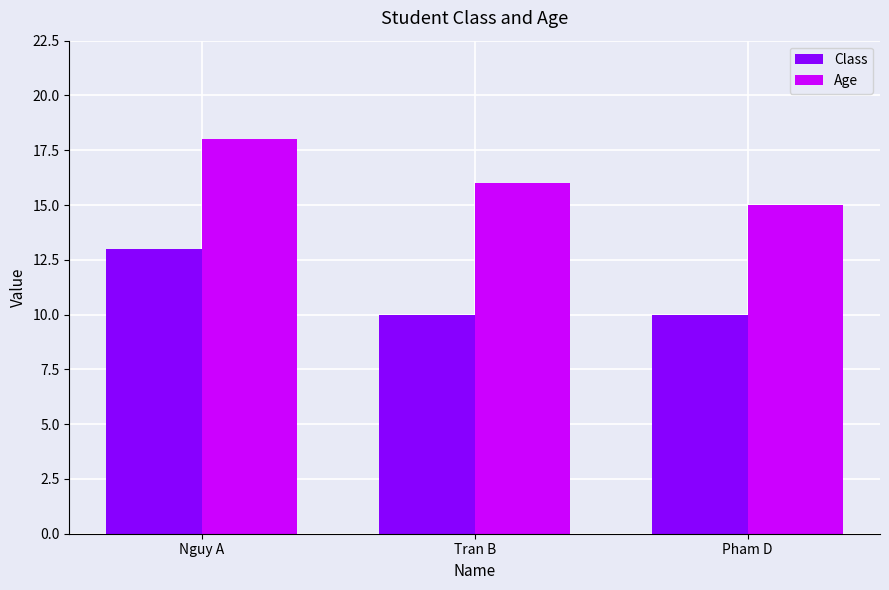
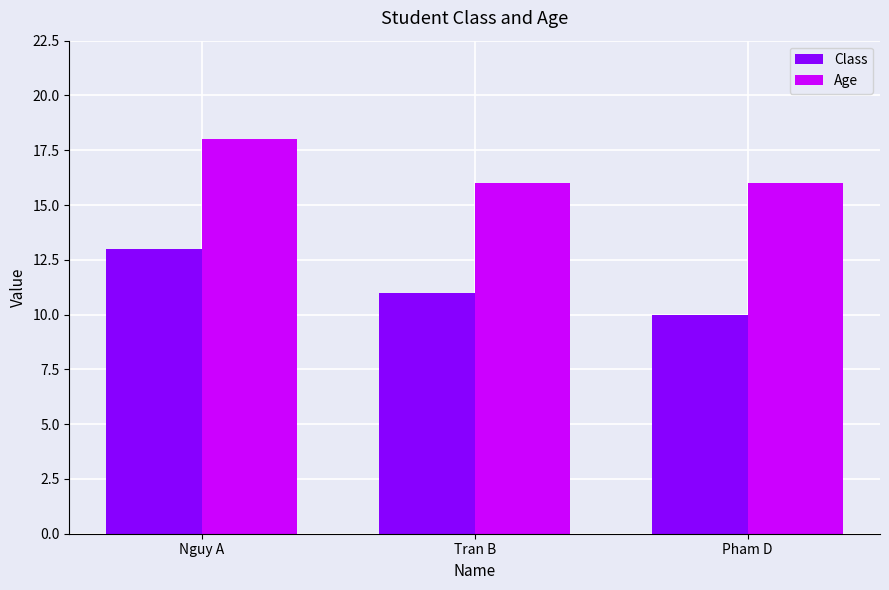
  {
    "Class": {
      "Nguy A": 13,
-     "Tran B": 10,
+     "Tran B": 11,
      "Pham D": 10
    },
    "Age": {
      "Nguy A": 18,
      "Tran B": 16,
-     "Pham D": 15
+     "Pham D": 16
    }
  }
